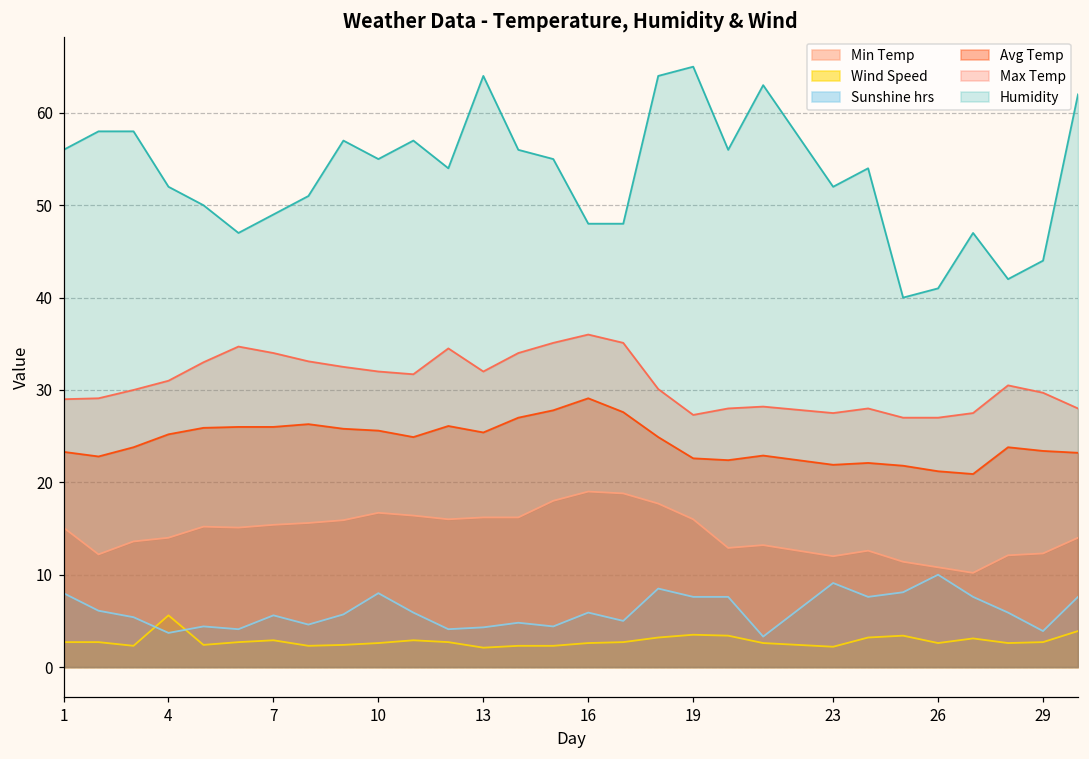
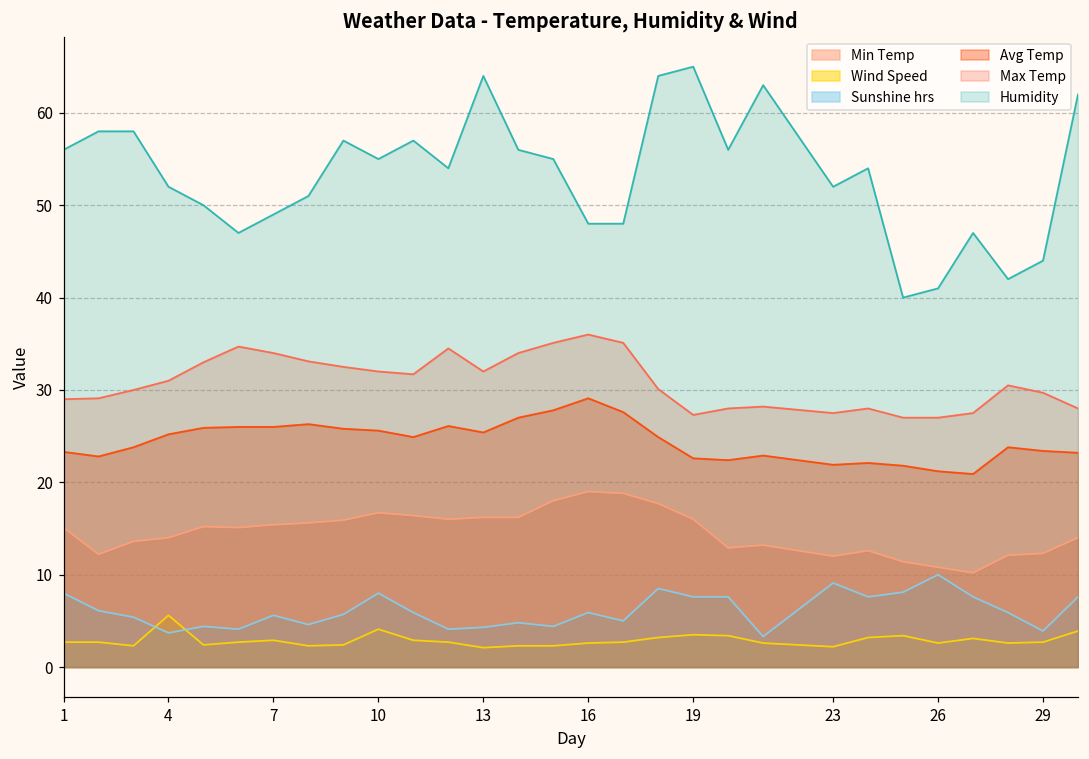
  {
    "Wind Speed": {
      "1": 3,
      "4": 6,
      "7": 3,
-     "10": 3,
+     "10": 4,
      "13": 2,
      "16": 3,
      "19": 4,
      "23": 2,
      "26": 3,
      "29": 3
    }
  }
